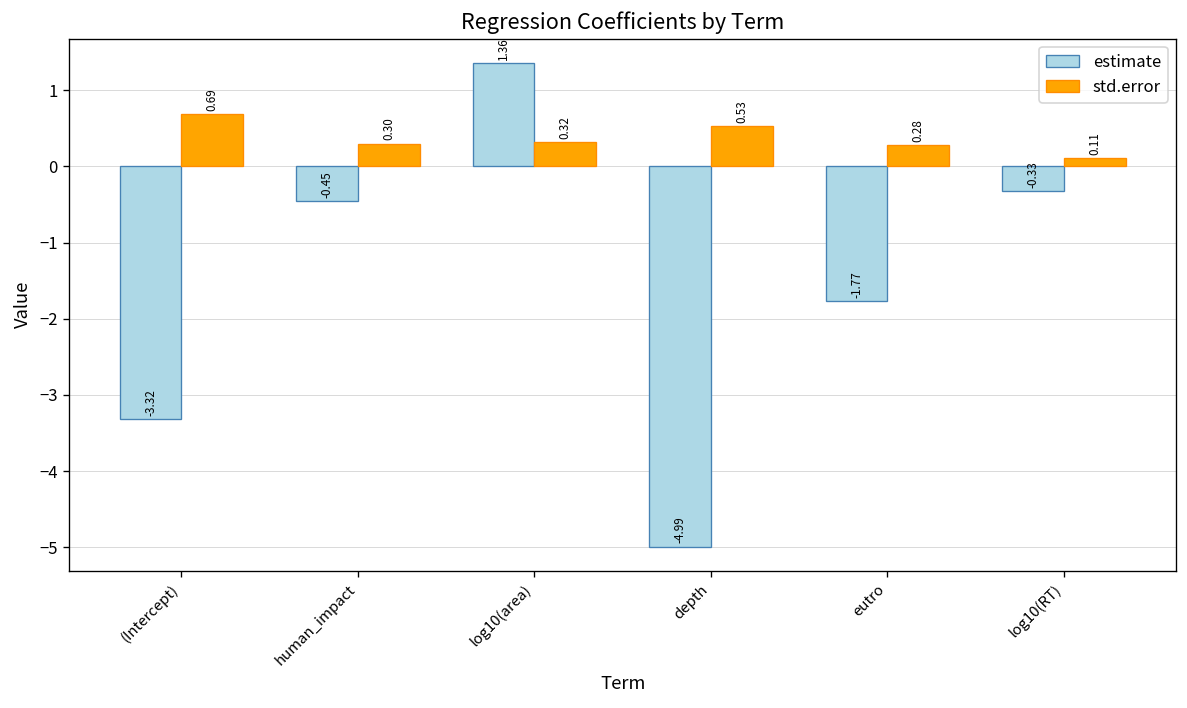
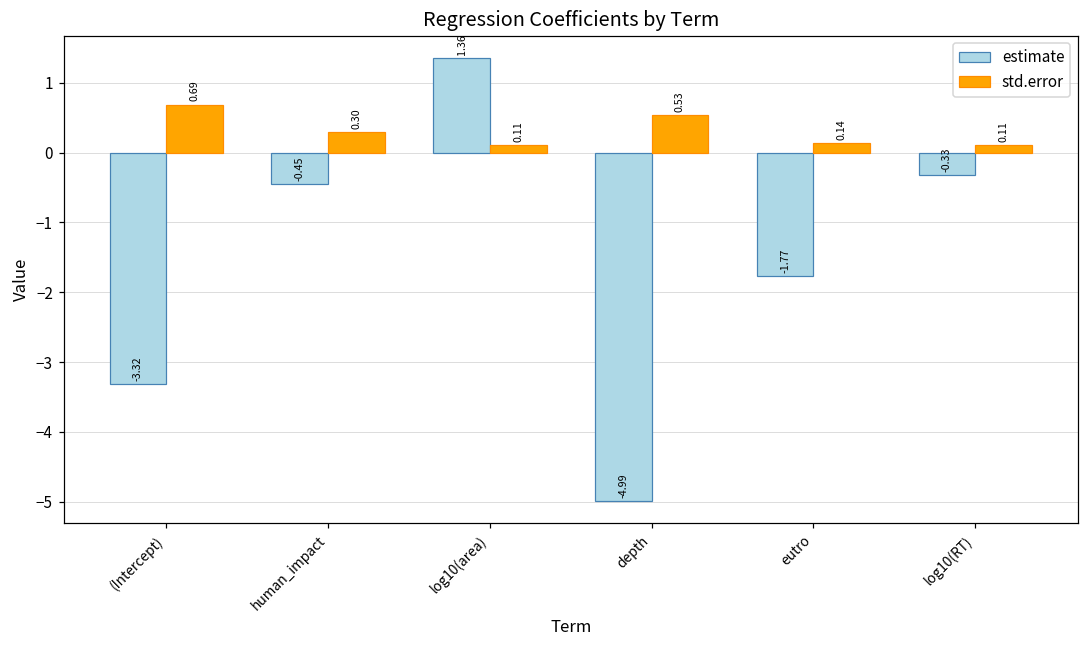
  {
    "estimate": {
      "(Intercept)": -3.32,
      "human_impact": -0.45,
      "log10(area)": 1.36,
      "depth": -4.99,
      "eutro": -1.77,
      "log10(RT)": -0.33
    },
    "std.error": {
      "(Intercept)": 0.69,
      "human_impact": 0.30,
-     "log10(area)": 0.32,
+     "log10(area)": 0.11,
      "depth": 0.53,
-     "eutro": 0.28,
+     "eutro": 0.14,
      "log10(RT)": 0.11
    }
  }
